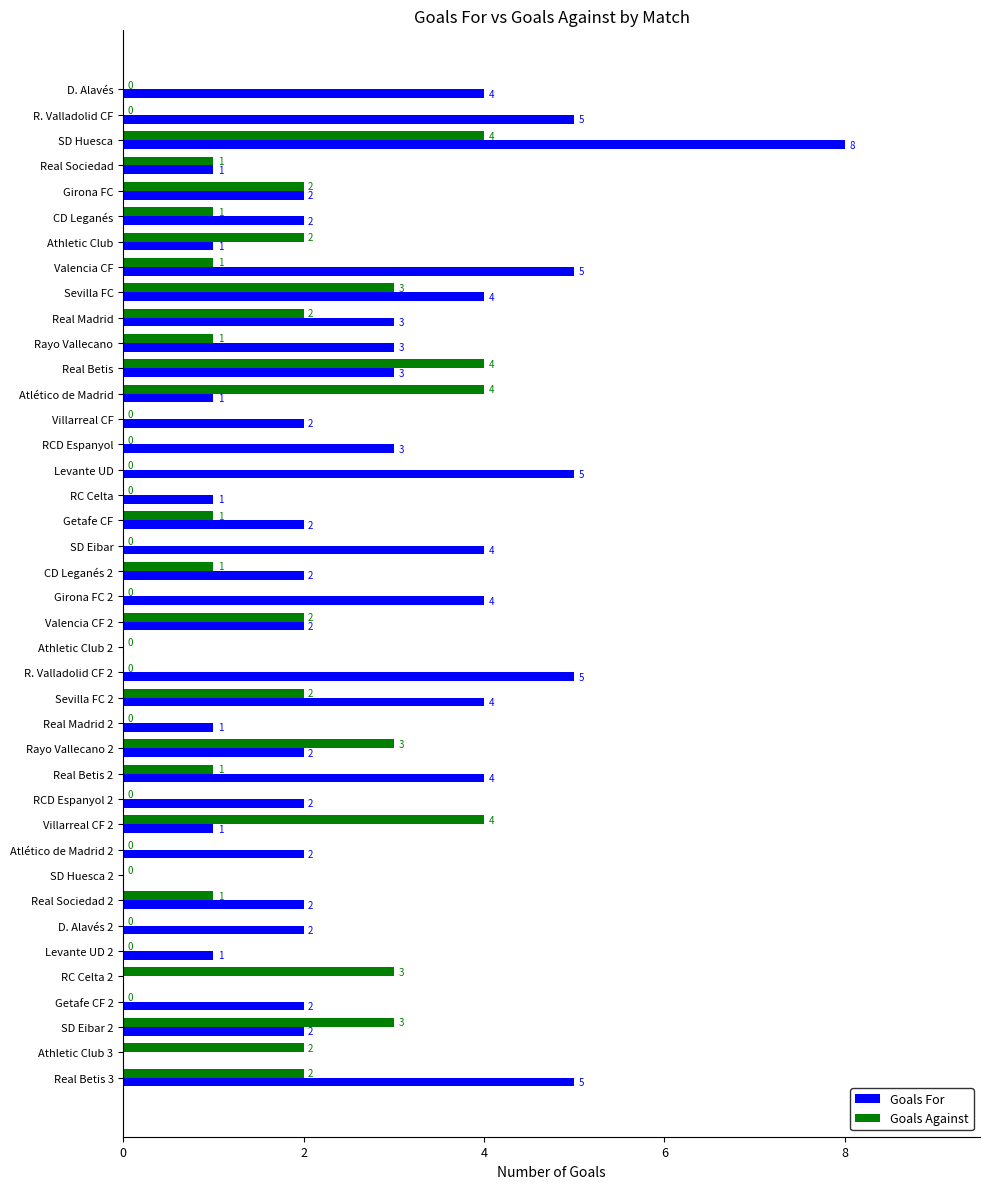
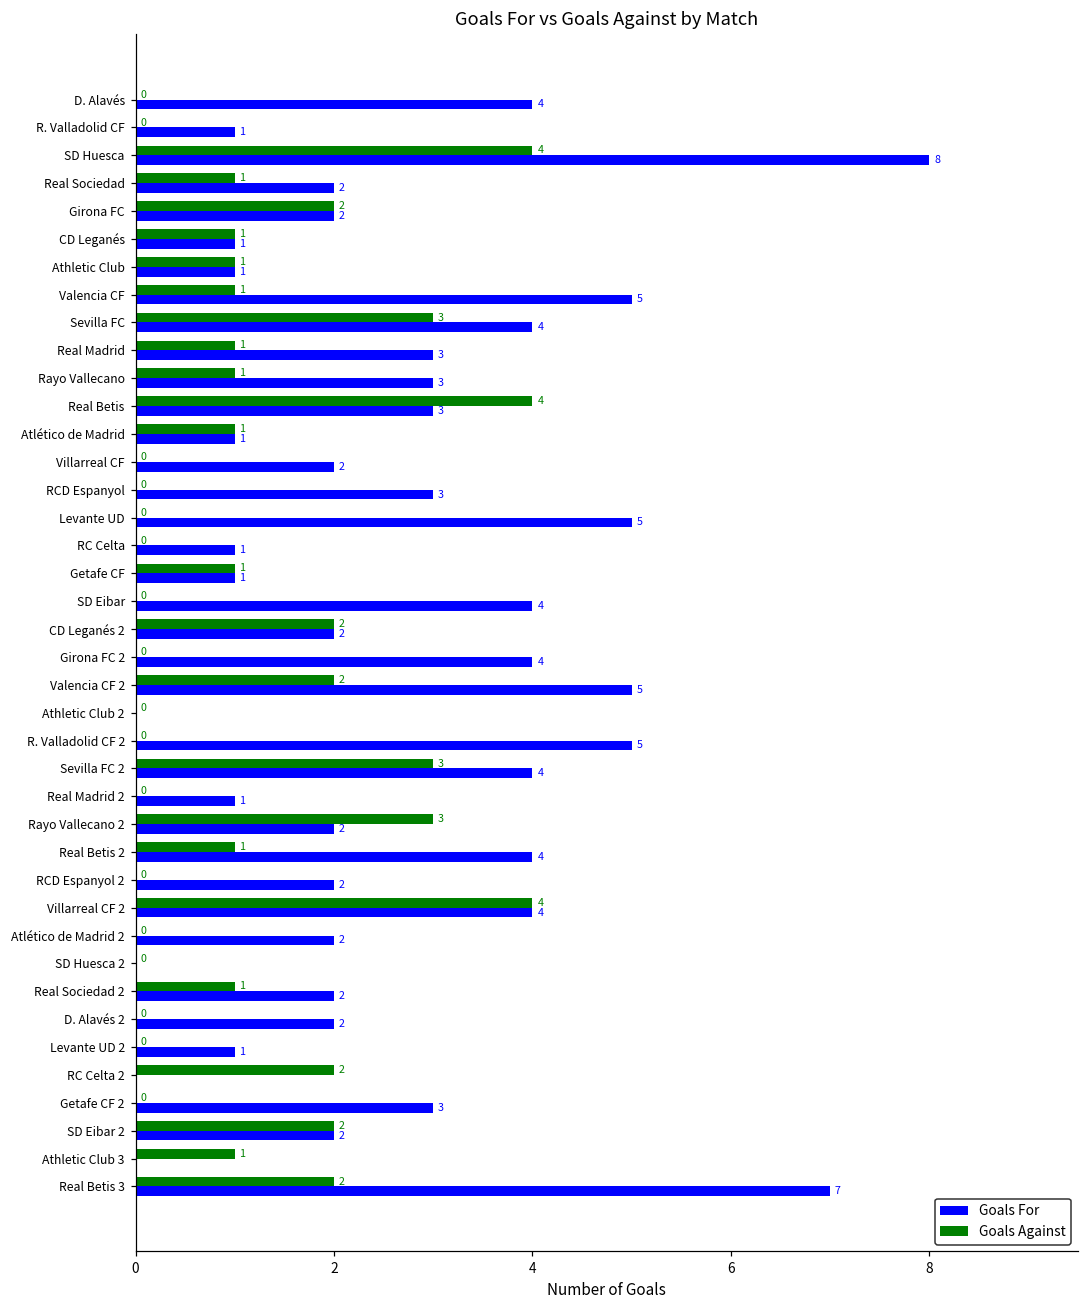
  {
    "Goals For": {
      "D. Alavés": 4,
-     "R. Valladolid CF": 5,
+     "R. Valladolid CF": 1,
      "SD Huesca": 8,
-     "Real Sociedad": 1,
+     "Real Sociedad": 2,
      "Girona FC": 2,
-     "CD Leganés": 2,
+     "CD Leganés": 1,
      "Athletic Club": 1,
      "Valencia CF": 5,
      "Sevilla FC": 4,
      "Real Madrid": 3,
      "Rayo Vallecano": 3,
      "Real Betis": 3,
      "Atlético de Madrid": 1,
      "Villarreal CF": 2,
      "RCD Espanyol": 3,
      "Levante UD": 5,
      "RC Celta": 1,
-     "Getafe CF": 2,
+     "Getafe CF": 1,
      "SD Eibar": 4,
      "CD Leganés 2": 2,
      "Girona FC 2": 4,
-     "Valencia CF 2": 2,
+     "Valencia CF 2": 5,
      "R. Valladolid CF 2": 5,
      "Sevilla FC 2": 4,
      "Real Madrid 2": 1,
      "Rayo Vallecano 2": 2,
      "Real Betis 2": 4,
      "RCD Espanyol 2": 2,
-     "Villarreal CF 2": 1,
+     "Villarreal CF 2": 4,
      "Atlético de Madrid 2": 2,
      "Real Sociedad 2": 2,
      "D. Alavés 2": 2,
      "Levante UD 2": 1,
-     "Getafe CF 2": 2,
+     "Getafe CF 2": 3,
      "SD Eibar 2": 2,
-     "Real Betis 3": 5
+     "Real Betis 3": 7
    },
    "Goals Against": {
      "D. Alavés": 0,
      "R. Valladolid CF": 0,
      "SD Huesca": 4,
      "Real Sociedad": 1,
      "Girona FC": 2,
      "CD Leganés": 1,
-     "Athletic Club": 2,
+     "Athletic Club": 1,
      "Valencia CF": 1,
      "Sevilla FC": 3,
-     "Real Madrid": 2,
+     "Real Madrid": 1,
      "Rayo Vallecano": 1,
      "Real Betis": 4,
-     "Atlético de Madrid": 4,
+     "Atlético de Madrid": 1,
      "Villarreal CF": 0,
      "RCD Espanyol": 0,
      "Levante UD": 0,
      "RC Celta": 0,
      "Getafe CF": 1,
      "SD Eibar": 0,
-     "CD Leganés 2": 1,
+     "CD Leganés 2": 2,
      "Girona FC 2": 0,
      "Valencia CF 2": 2,
      "Athletic Club 2": 0,
      "R. Valladolid CF 2": 0,
-     "Sevilla FC 2": 2,
+     "Sevilla FC 2": 3,
      "Real Madrid 2": 0,
      "Rayo Vallecano 2": 3,
      "Real Betis 2": 1,
      "RCD Espanyol 2": 0,
      "Villarreal CF 2": 4,
      "Atlético de Madrid 2": 0,
      "SD Huesca 2": 0,
      "Real Sociedad 2": 1,
      "D. Alavés 2": 0,
      "Levante UD 2": 0,
-     "RC Celta 2": 3,
+     "RC Celta 2": 2,
      "Getafe CF 2": 0,
-     "SD Eibar 2": 3,
-     "Athletic Club 3": 2,
+     "SD Eibar 2": 2,
+     "Athletic Club 3": 1,
      "Real Betis 3": 2
    }
  }
